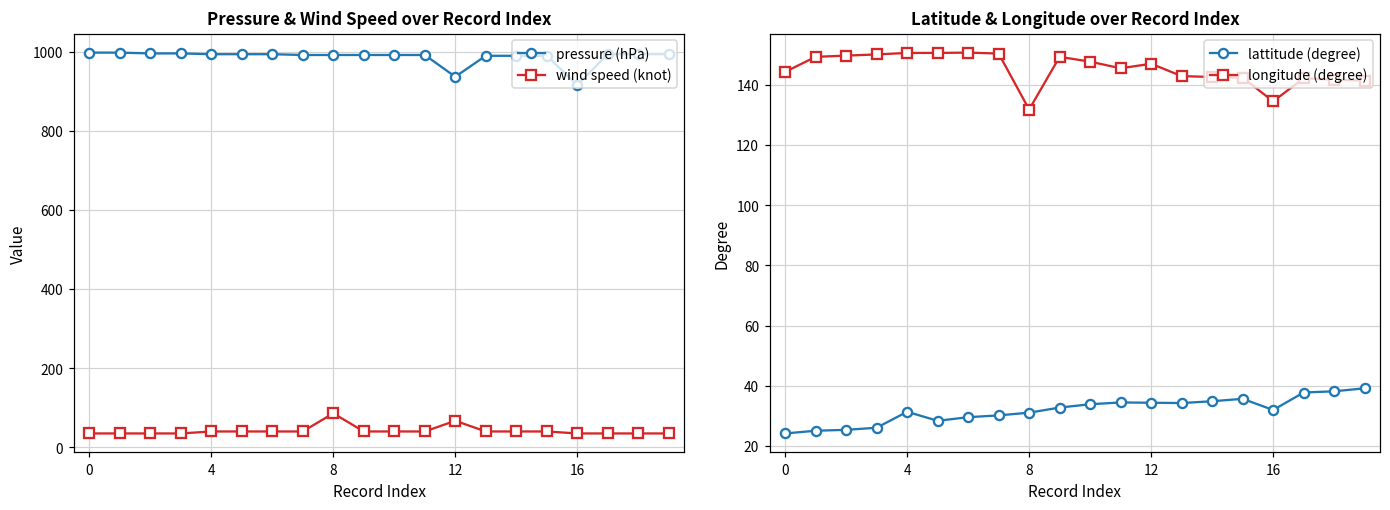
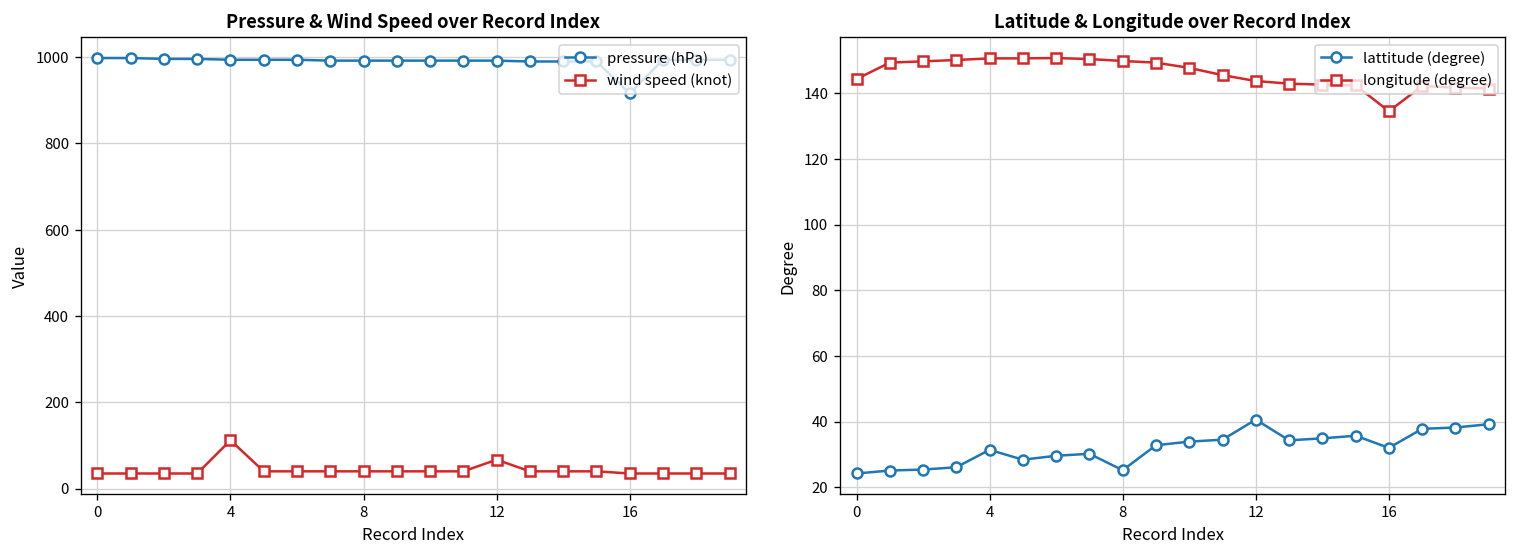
  {
    "Pressure & Wind Speed over Record Index": {
      "pressure (hPa)": {
        "0": 1000,
        "4": 990,
        "8": 990,
-       "12": 940
+       "12": 990
      },
      "wind speed (knot)": {
        "0": 40,
-       "4": 40,
-       "8": 90,
+       "4": 110,
+       "8": 40,
        "12": 70,
        "16": 40
      }
    },
    "Latitude & Longitude over Record Index": {
      "lattitude (degree)": {
        "0": 24,
        "4": 31,
-       "8": 31,
-       "12": 34,
+       "8": 25,
+       "12": 41,
        "16": 32
      },
      "longitude (degree)": {
        "0": 144,
        "4": 151,
-       "8": 132,
-       "12": 147,
+       "8": 150,
+       "12": 144,
        "16": 135
      }
    }
  }
